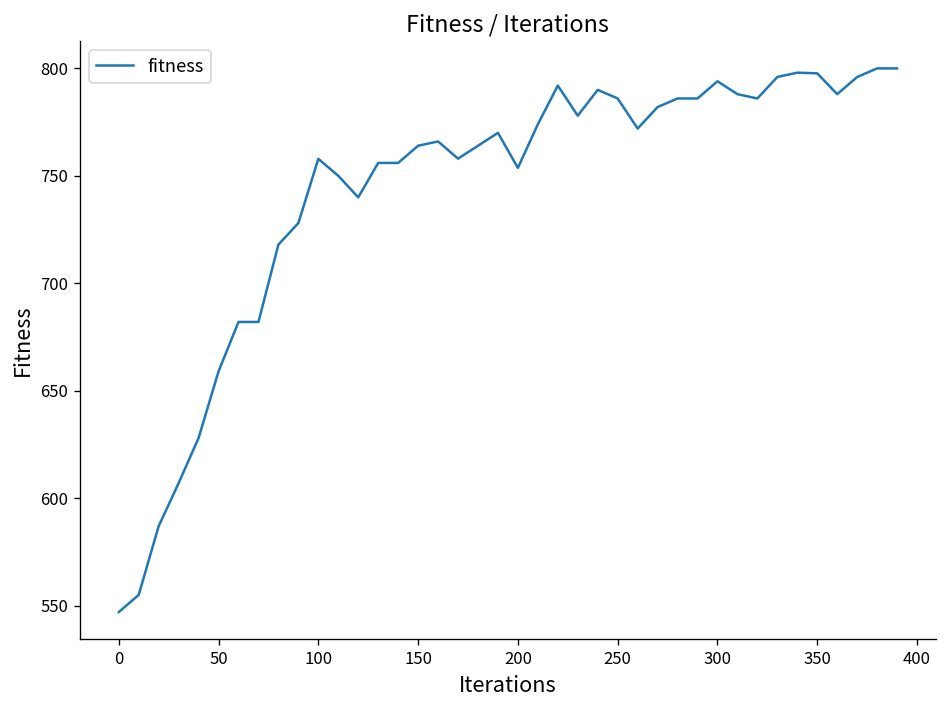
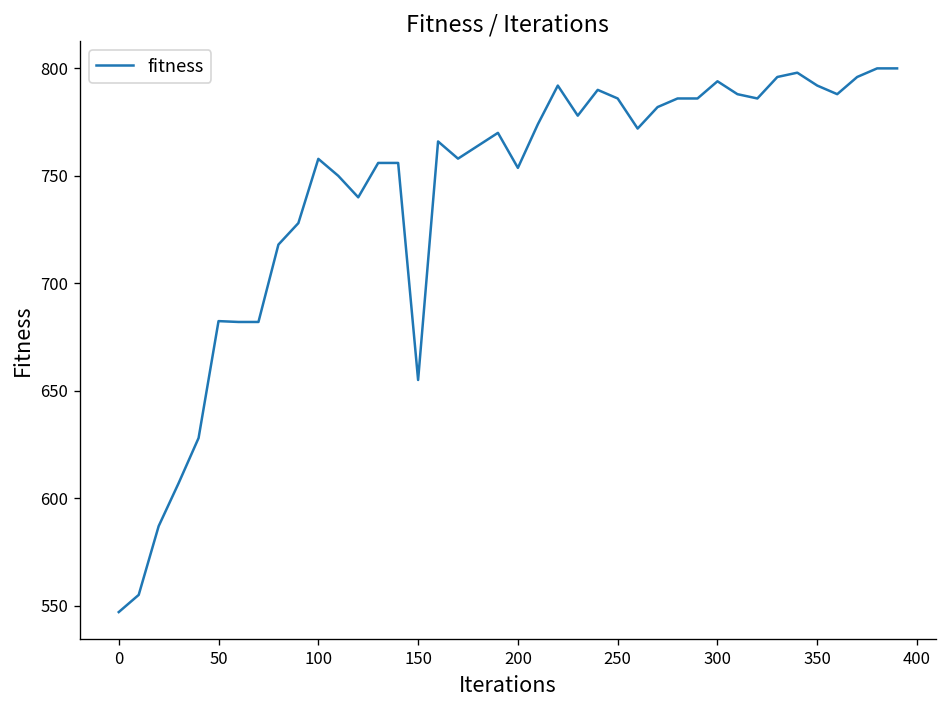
  {
    "0": 547,
-   "50": 659,
+   "50": 682,
    "100": 758,
-   "150": 764,
+   "150": 655,
    "200": 754,
    "250": 786,
    "300": 794,
-   "350": 798
+   "350": 792
  }
